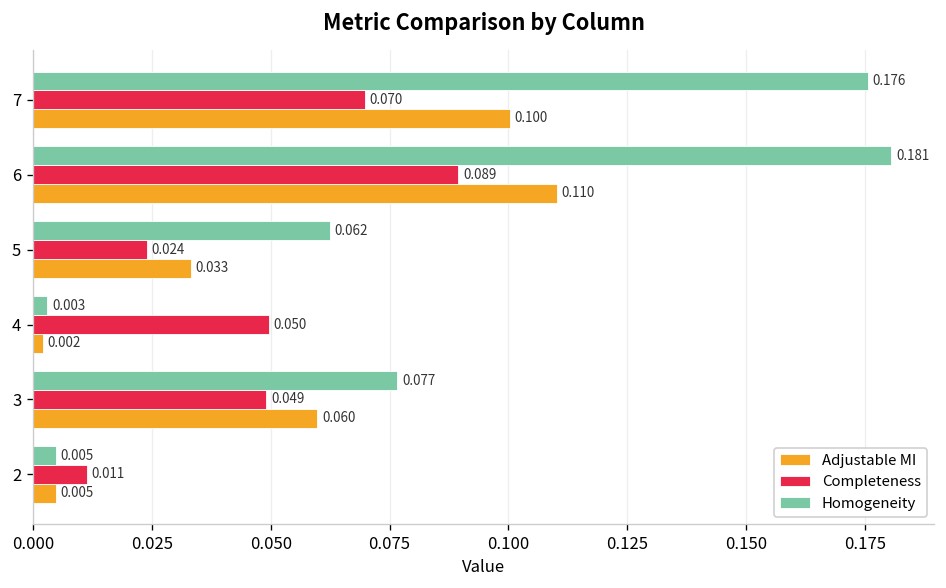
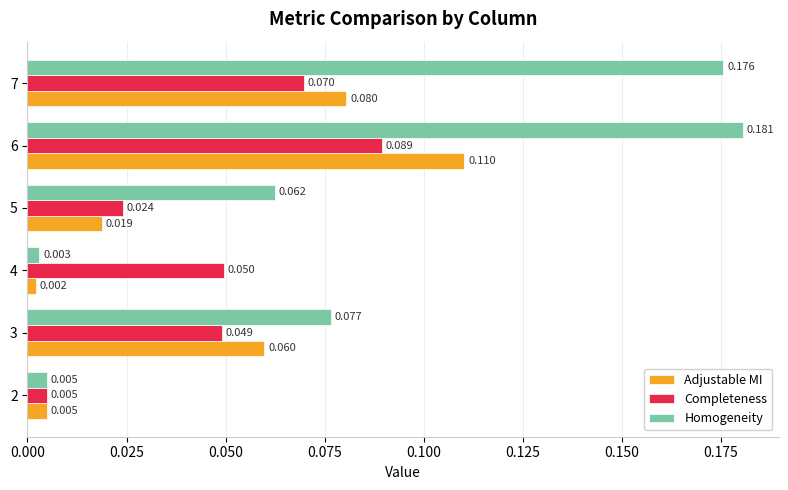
  {
    "Adjustable MI": {
-     "7": 0.100,
+     "7": 0.080,
      "6": 0.110,
-     "5": 0.033,
+     "5": 0.019,
      "4": 0.002,
      "3": 0.060,
      "2": 0.005
    },
    "Completeness": {
      "7": 0.070,
      "6": 0.089,
      "5": 0.024,
      "4": 0.050,
      "3": 0.049,
-     "2": 0.011
+     "2": 0.005
    },
    "Homogeneity": {
      "7": 0.176,
      "6": 0.181,
      "5": 0.062,
      "4": 0.003,
      "3": 0.077,
      "2": 0.005
    }
  }
